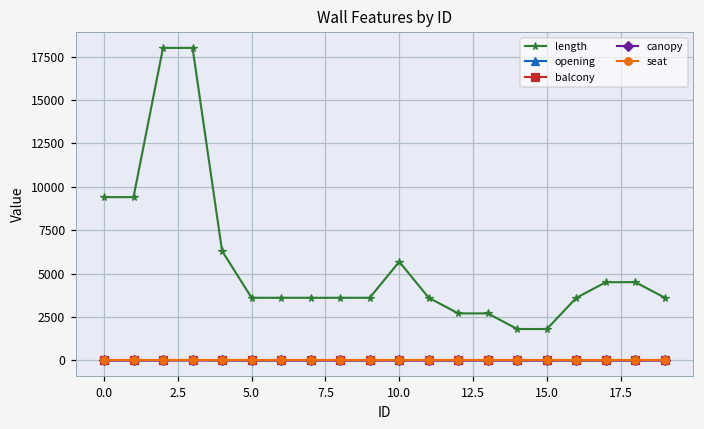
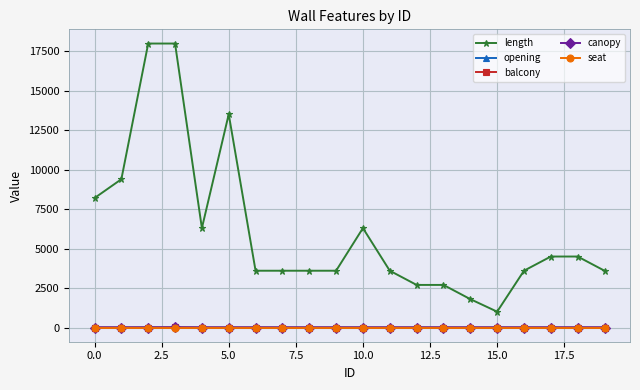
  {
    "length": {
-     "0.0": 9400,
-     "5.0": 3600,
-     "10.0": 5700,
-     "15.0": 1800
+     "0.0": 8200,
+     "5.0": 13500,
+     "10.0": 6300,
+     "15.0": 1000
    }
  }
